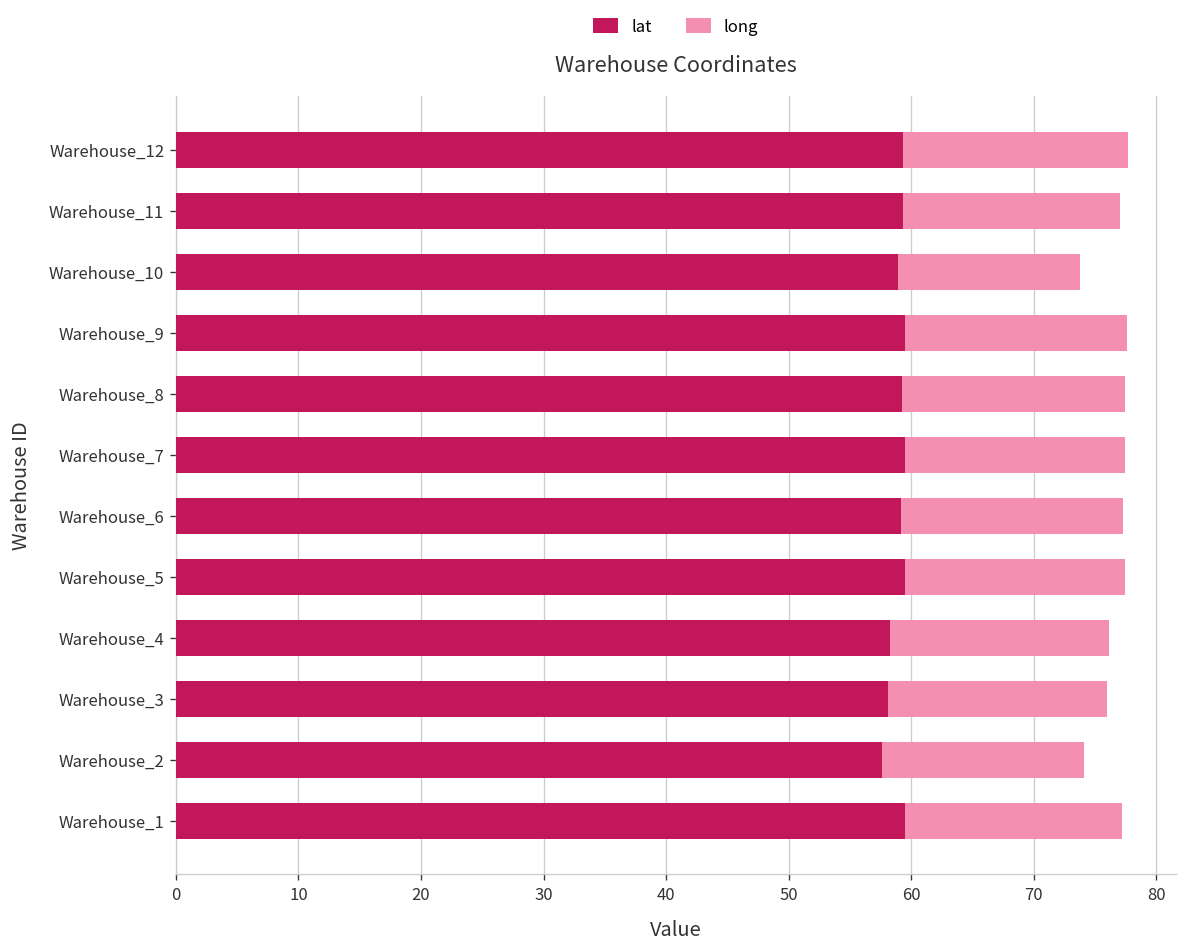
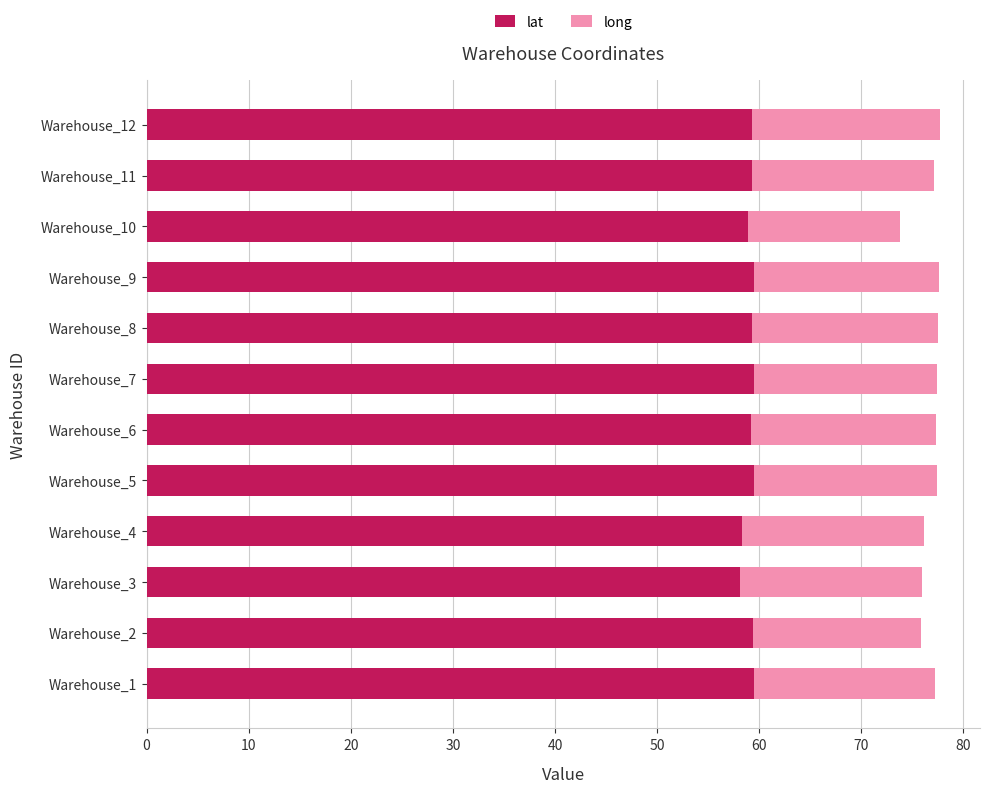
  {
    "lat": {
      "Warehouse_12": 59.3,
      "Warehouse_11": 59.3,
      "Warehouse_10": 58.9,
      "Warehouse_9": 59.5,
      "Warehouse_8": 59.2,
      "Warehouse_7": 59.5,
      "Warehouse_6": 59.2,
      "Warehouse_5": 59.5,
      "Warehouse_4": 58.3,
      "Warehouse_3": 58.1,
-     "Warehouse_2": 57.6,
+     "Warehouse_2": 59.4,
      "Warehouse_1": 59.5
    },
    "long": {
      "Warehouse_12": 18.4,
      "Warehouse_11": 17.8,
      "Warehouse_10": 14.9,
      "Warehouse_9": 18.1,
      "Warehouse_8": 18.2,
      "Warehouse_7": 17.9,
      "Warehouse_6": 18.1,
      "Warehouse_5": 17.9,
      "Warehouse_4": 17.8,
      "Warehouse_3": 17.8,
      "Warehouse_2": 16.5,
      "Warehouse_1": 17.7
    }
  }
